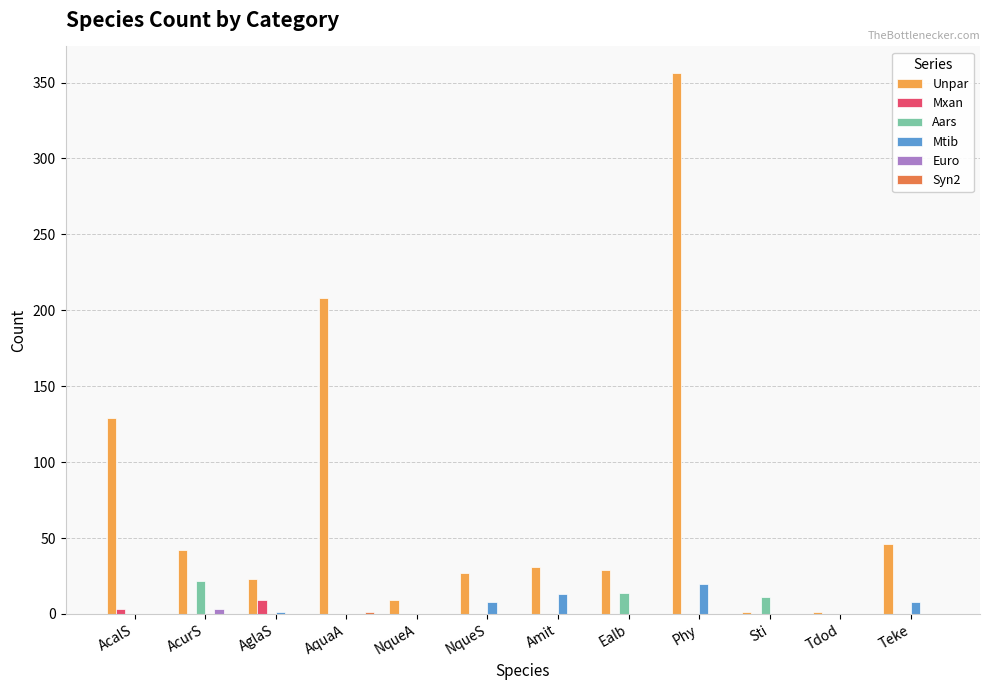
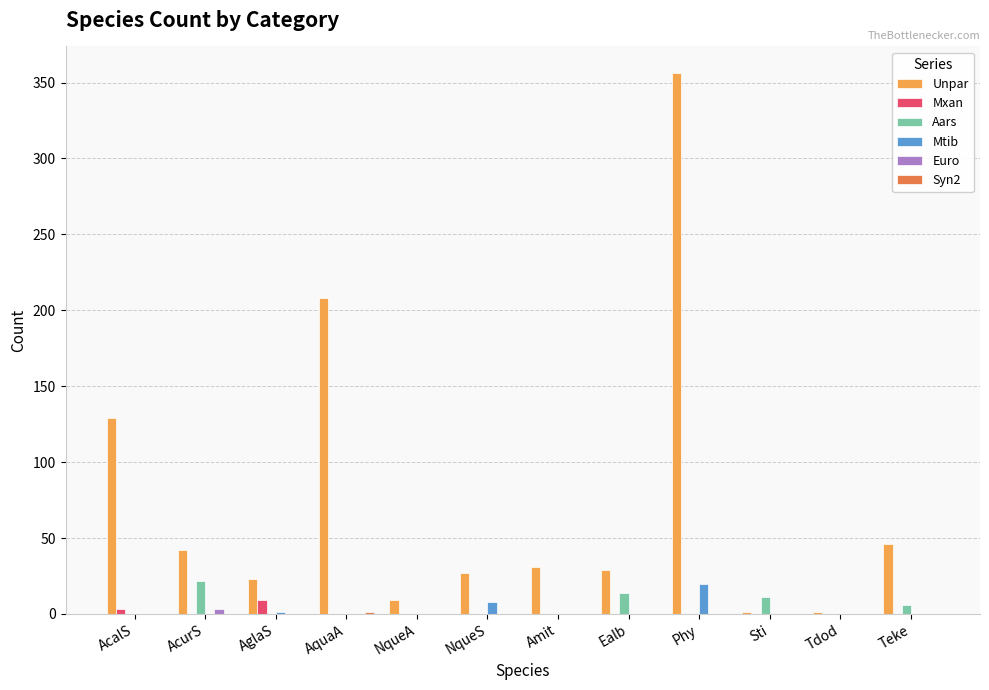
  {
    "Mxan": {
      "AcalS": 3,
      "AcurS": 0,
      "AglaS": 9,
      "AquaA": 0,
      "NqueA": 0,
      "NqueS": 0,
      "Amit": 0,
      "Ealb": 0,
      "Phy": 0,
      "Sti": 0,
      "Tdod": 0,
      "Teke": 0
    },
    "Aars": {
      "AcalS": 0,
      "AcurS": 22,
      "AglaS": 0,
      "AquaA": 0,
      "NqueA": 0,
      "NqueS": 0,
      "Amit": 0,
      "Ealb": 14,
      "Phy": 0,
      "Sti": 11,
      "Tdod": 0,
-     "Teke": 0
+     "Teke": 6
    },
    "Mtib": {
      "AcalS": 0,
      "AcurS": 0,
      "AquaA": 0,
      "NqueA": 0,
      "NqueS": 8,
-     "Amit": 13,
+     "Amit": 0,
      "Ealb": 0,
      "Phy": 20,
      "Sti": 0,
      "Tdod": 0,
-     "Teke": 8
+     "Teke": 0
    },
    "Euro": {
      "AcalS": 0,
      "AcurS": 3,
      "AglaS": 0,
      "AquaA": 0,
      "NqueA": 0,
      "NqueS": 0,
      "Amit": 0,
      "Ealb": 0,
      "Phy": 0,
      "Sti": 0,
      "Tdod": 0,
      "Teke": 0
    }
  }
